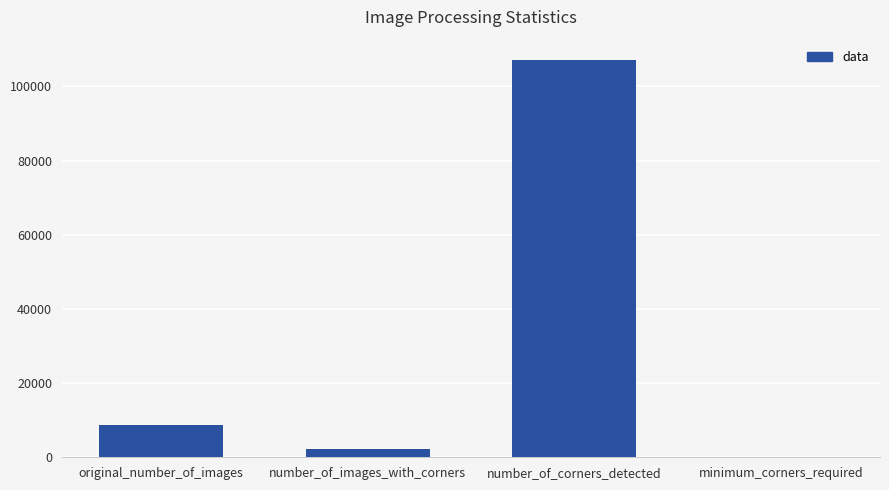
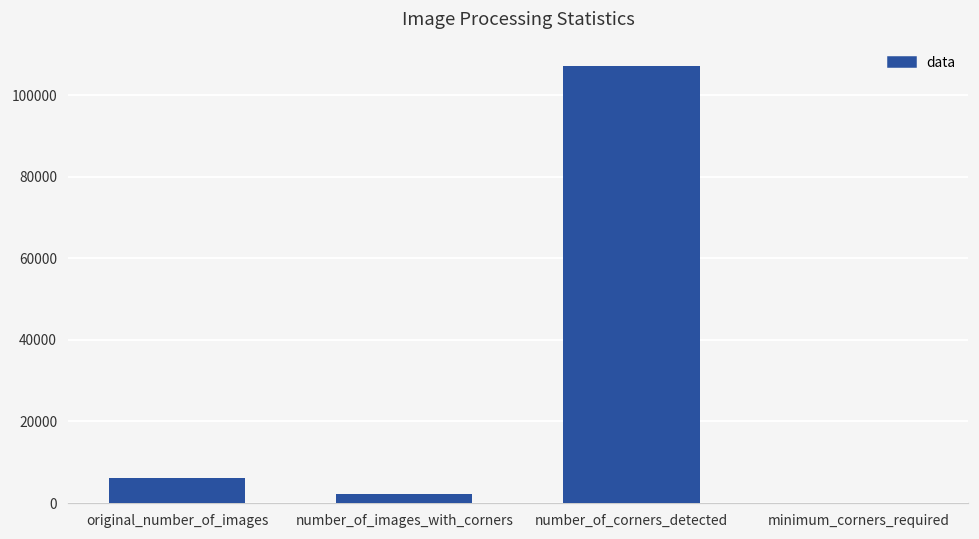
  {
-   "original_number_of_images": 9000,
+   "original_number_of_images": 6000,
    "number_of_images_with_corners": 2000,
    "number_of_corners_detected": 107000
  }
